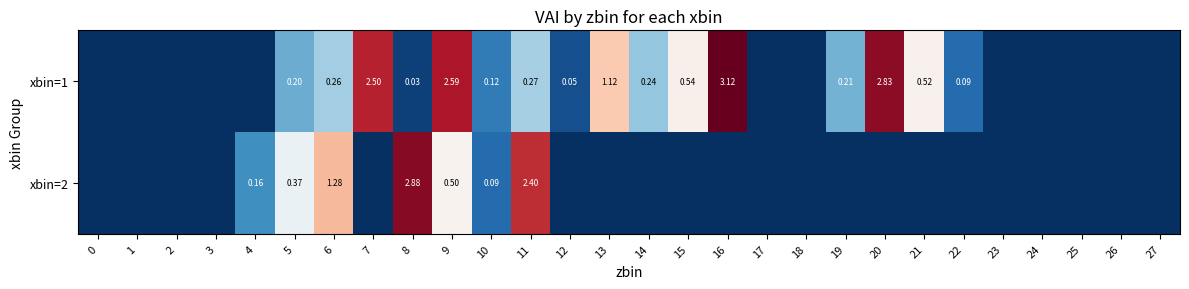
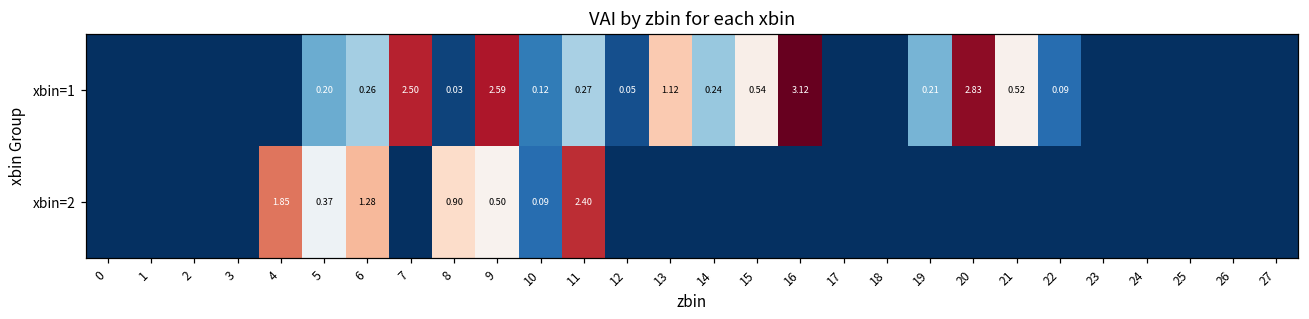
  {
    "xbin=1": {
      "5": 0.20,
      "6": 0.26,
      "7": 2.50,
      "8": 0.03,
      "9": 2.59,
      "10": 0.12,
      "11": 0.27,
      "12": 0.05,
      "13": 1.12,
      "14": 0.24,
      "15": 0.54,
      "16": 3.12,
      "19": 0.21,
      "20": 2.83,
      "21": 0.52,
      "22": 0.09
    },
    "xbin=2": {
-     "4": 0.16,
+     "4": 1.85,
      "5": 0.37,
      "6": 1.28,
-     "8": 2.88,
+     "8": 0.90,
      "9": 0.50,
      "10": 0.09,
      "11": 2.40
    }
  }
